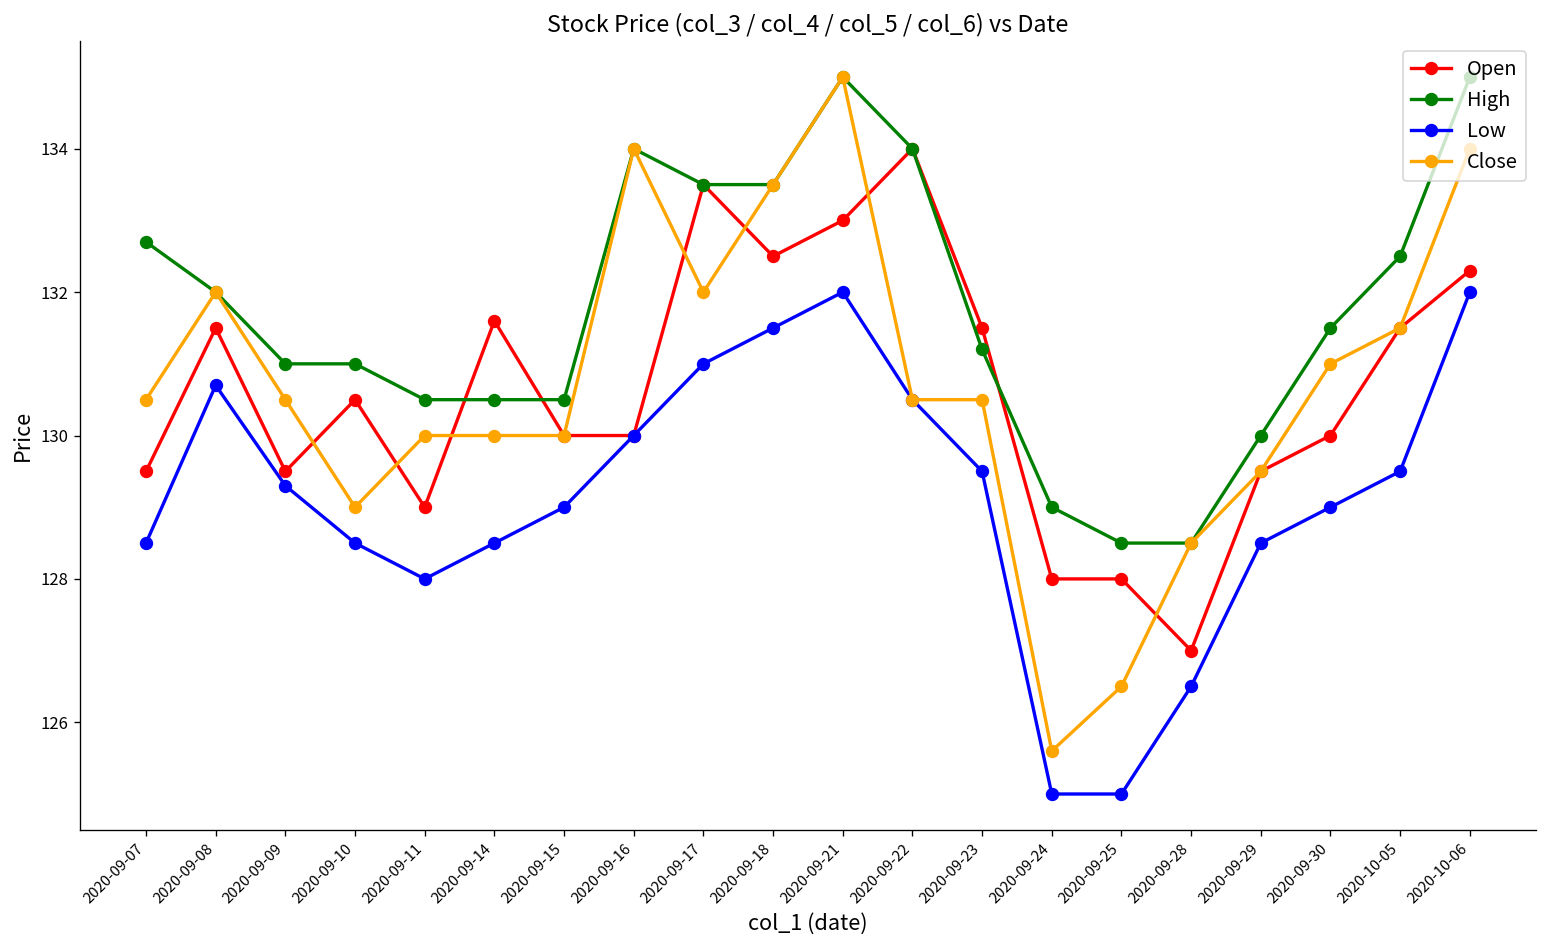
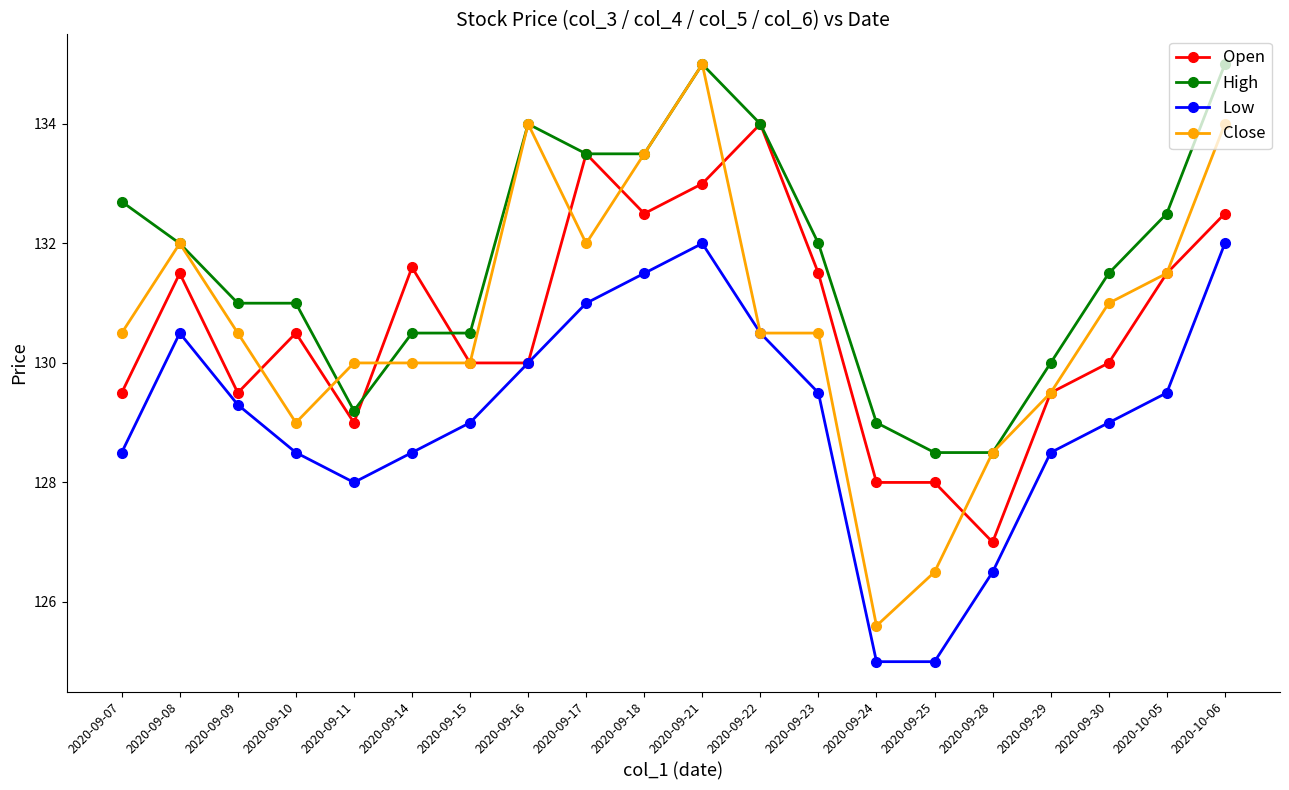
  {
    "Open": {
      "2020-09-07": 129.5,
      "2020-09-08": 131.5,
      "2020-09-09": 129.5,
      "2020-09-10": 130.5,
      "2020-09-11": 129.0,
      "2020-09-14": 131.6,
      "2020-09-18": 132.5,
      "2020-09-21": 133.0,
      "2020-09-23": 131.5,
      "2020-09-24": 128.0,
      "2020-09-25": 128.0,
      "2020-09-28": 127.0,
      "2020-09-30": 130.0,
-     "2020-10-06": 132.3
+     "2020-10-06": 132.5
    },
    "High": {
      "2020-09-07": 132.7,
      "2020-09-09": 131.0,
      "2020-09-10": 131.0,
-     "2020-09-11": 130.5,
+     "2020-09-11": 129.2,
      "2020-09-14": 130.5,
      "2020-09-15": 130.5,
-     "2020-09-23": 131.2,
+     "2020-09-23": 132.0,
      "2020-09-24": 129.0,
      "2020-09-25": 128.5,
      "2020-09-29": 130.0,
      "2020-09-30": 131.5,
      "2020-10-05": 132.5
    },
    "Low": {
      "2020-09-07": 128.5,
-     "2020-09-08": 130.7,
+     "2020-09-08": 130.5,
      "2020-09-09": 129.3,
      "2020-09-10": 128.5,
      "2020-09-11": 128.0,
      "2020-09-14": 128.5,
      "2020-09-15": 129.0,
      "2020-09-17": 131.0,
      "2020-09-18": 131.5,
      "2020-09-21": 132.0,
      "2020-09-23": 129.5,
      "2020-09-24": 125.0,
      "2020-09-25": 125.0,
      "2020-09-28": 126.5,
      "2020-09-29": 128.5,
      "2020-09-30": 129.0,
      "2020-10-05": 129.5,
      "2020-10-06": 132.0
    },
    "Close": {
      "2020-09-07": 130.5,
      "2020-09-09": 130.5,
      "2020-09-10": 129.0,
      "2020-09-11": 130.0,
      "2020-09-14": 130.0,
      "2020-09-17": 132.0,
      "2020-09-23": 130.5,
      "2020-09-24": 125.6,
      "2020-09-25": 126.5,
      "2020-09-30": 131.0
    }
  }
